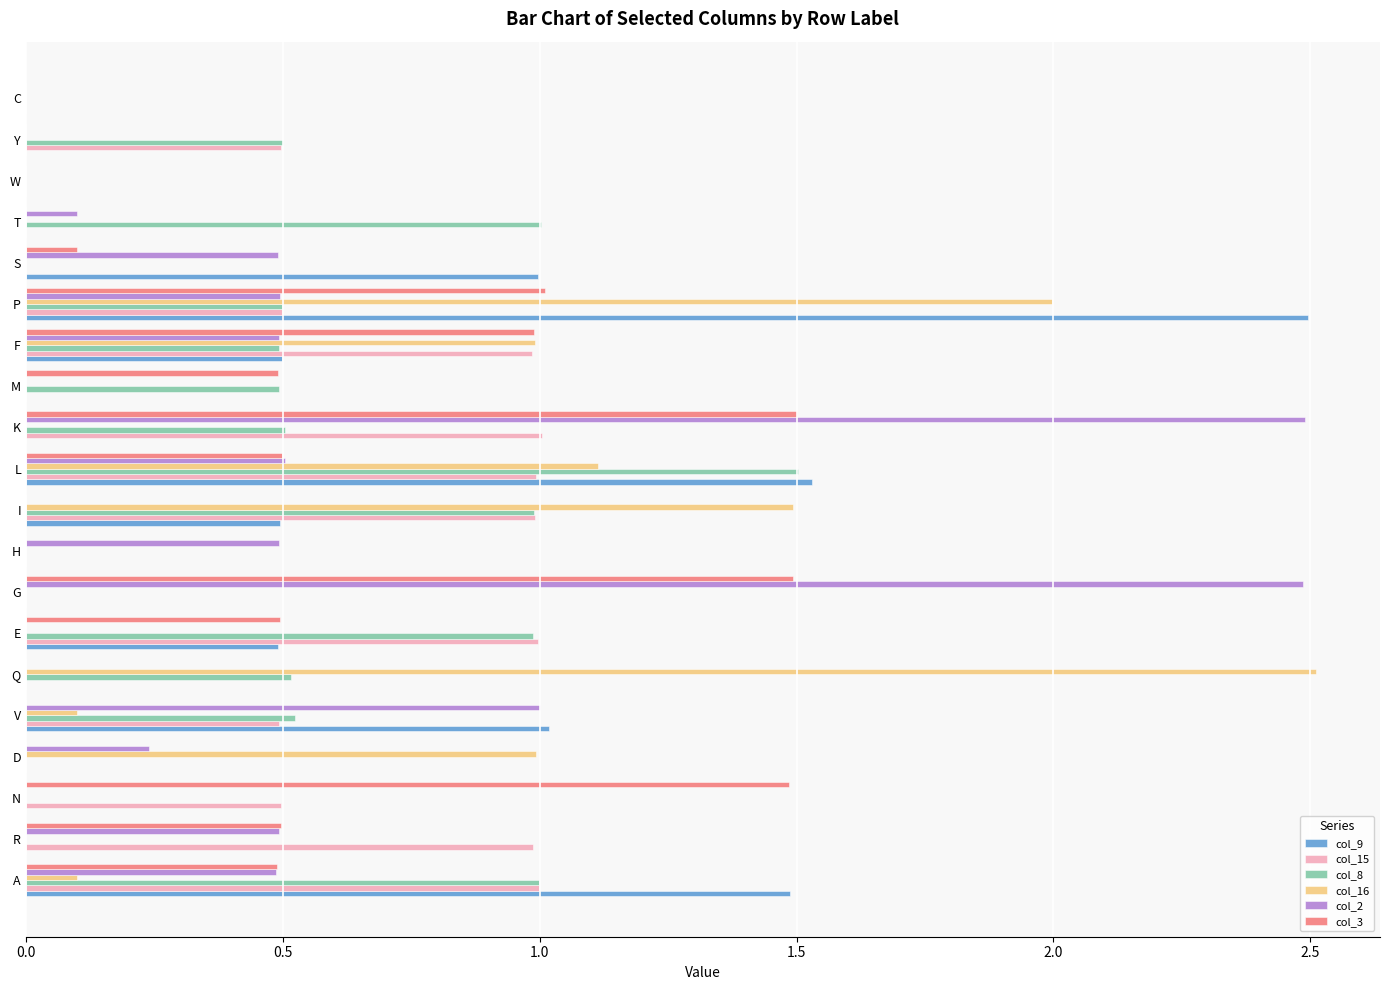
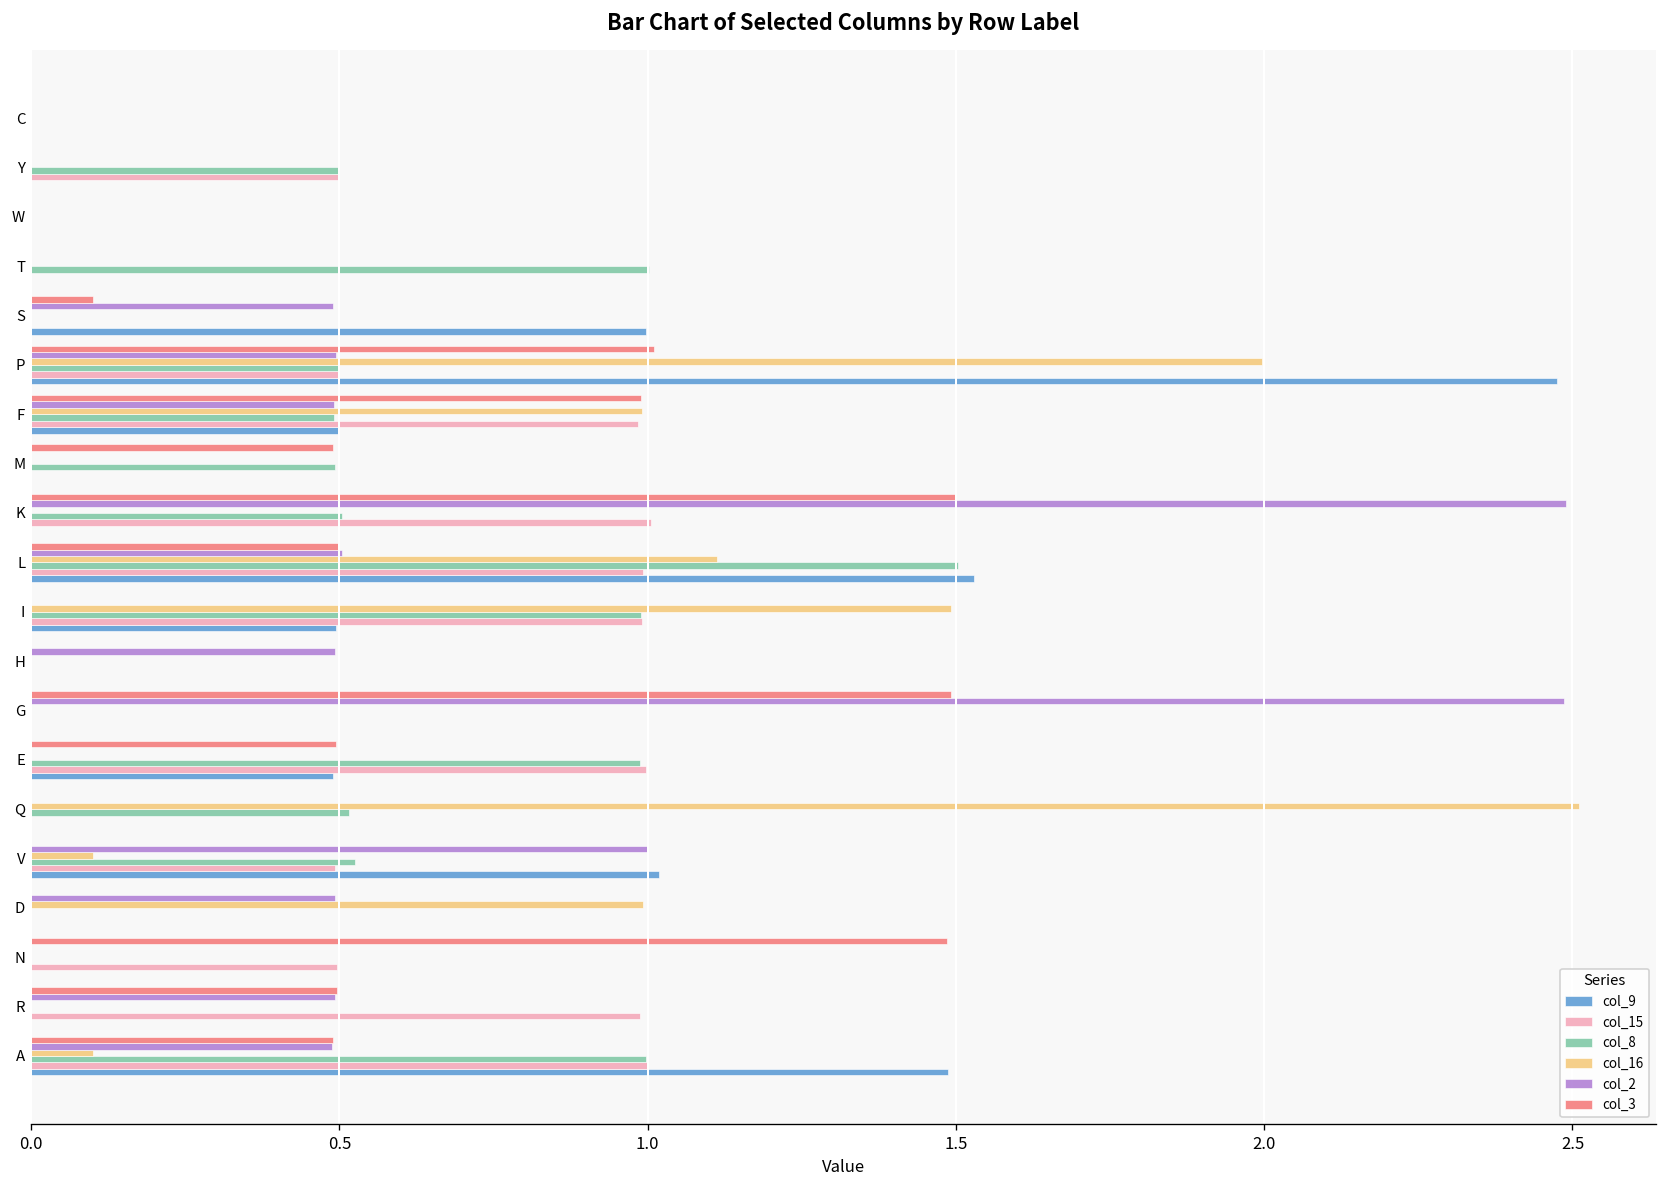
  {
    "col_9": {
      "C": 0.00,
      "Y": 0.00,
      "W": 0.00,
      "T": 0.00,
      "S": 1.00,
-     "P": 2.50,
+     "P": 2.47,
      "F": 0.50,
      "M": 0.00,
      "K": 0.00,
      "L": 1.53,
      "I": 0.49,
      "H": 0.00,
      "G": 0.00,
      "E": 0.49,
      "Q": 0.00,
      "V": 1.02,
      "D": 0.00,
      "N": 0.00,
      "R": 0.00,
      "A": 1.49
    },
    "col_15": {
      "C": 0.00,
      "Y": 0.50,
      "W": 0.00,
      "T": 0.00,
      "S": 0.00,
      "P": 0.50,
      "F": 0.98,
      "M": 0.00,
      "K": 1.00,
      "L": 0.99,
      "I": 0.99,
      "H": 0.00,
      "G": 0.00,
      "E": 1.00,
      "Q": 0.00,
      "V": 0.49,
      "D": 0.00,
      "N": 0.50,
      "R": 0.99,
      "A": 1.00
    },
    "col_8": {
      "C": 0.00,
      "Y": 0.50,
      "W": 0.00,
      "T": 1.00,
      "S": 0.00,
      "P": 0.50,
      "F": 0.49,
      "M": 0.49,
      "K": 0.50,
      "L": 1.50,
      "I": 0.99,
      "H": 0.00,
      "G": 0.00,
      "E": 0.99,
      "Q": 0.52,
      "V": 0.52,
      "D": 0.00,
      "N": 0.00,
      "R": 0.00,
      "A": 1.00
    },
    "col_16": {
      "C": 0.00,
      "Y": 0.00,
      "W": 0.00,
      "T": 0.00,
      "S": 0.00,
      "P": 2.00,
      "F": 0.99,
      "M": 0.00,
      "K": 0.00,
      "L": 1.11,
      "I": 1.49,
      "H": 0.00,
      "G": 0.00,
      "E": 0.00,
      "Q": 2.51,
      "V": 0.10,
      "D": 0.99,
      "N": 0.00,
      "R": 0.00,
      "A": 0.10
    },
    "col_2": {
      "C": 0.00,
      "Y": 0.00,
      "W": 0.00,
-     "T": 0.1,
+     "T": 0.0,
      "S": 0.49,
      "P": 0.49,
      "F": 0.49,
      "M": 0.00,
      "K": 2.49,
      "L": 0.50,
      "I": 0.00,
      "H": 0.49,
      "G": 2.49,
      "E": 0.00,
      "Q": 0.00,
      "V": 1.00,
-     "D": 0.24,
+     "D": 0.49,
      "N": 0.00,
      "R": 0.49,
      "A": 0.49
    },
    "col_3": {
      "C": 0.00,
      "Y": 0.00,
      "W": 0.00,
      "T": 0.00,
      "S": 0.10,
      "P": 1.01,
      "F": 0.99,
      "M": 0.49,
      "K": 1.50,
      "L": 0.50,
      "I": 0.00,
      "H": 0.00,
      "G": 1.49,
      "E": 0.50,
      "Q": 0.00,
      "V": 0.00,
      "D": 0.00,
      "N": 1.48,
      "R": 0.50,
      "A": 0.49
    }
  }
